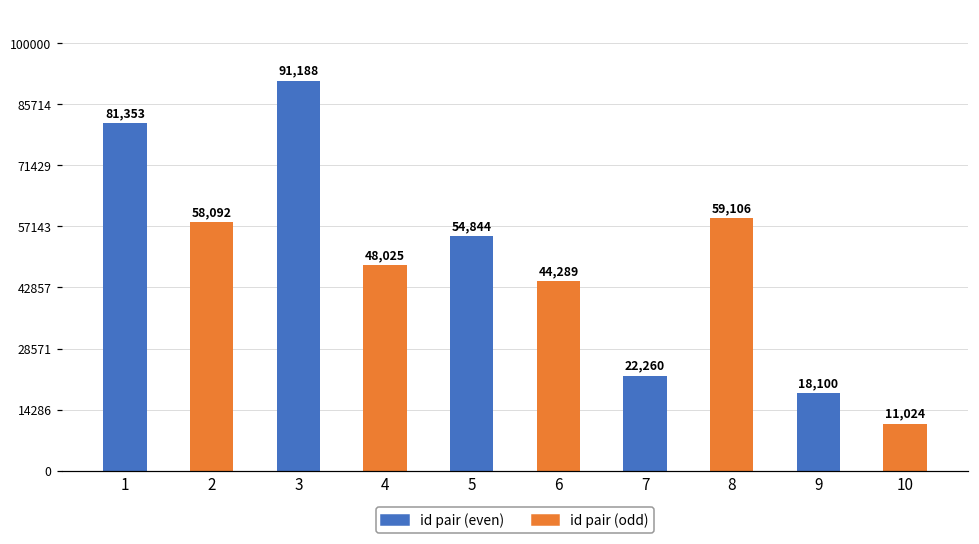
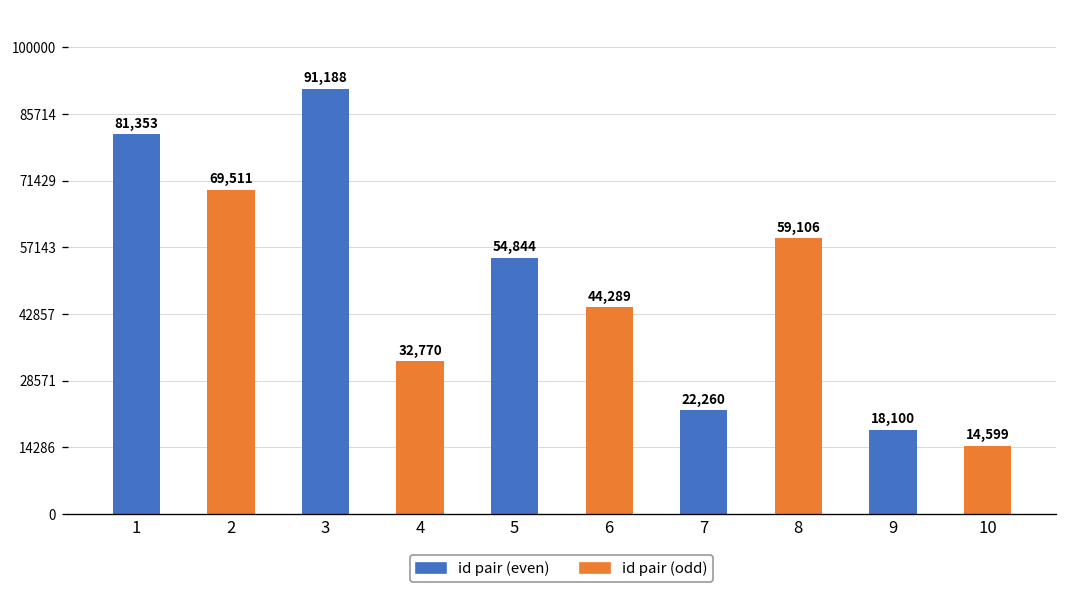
  {
    "1": "81,353",
-   "2": "58,092",
+   "2": "69,511",
    "3": "91,188",
-   "4": "48,025",
+   "4": "32,770",
    "5": "54,844",
    "6": "44,289",
    "7": "22,260",
    "8": "59,106",
    "9": "18,100",
-   "10": "11,024"
+   "10": "14,599"
  }
